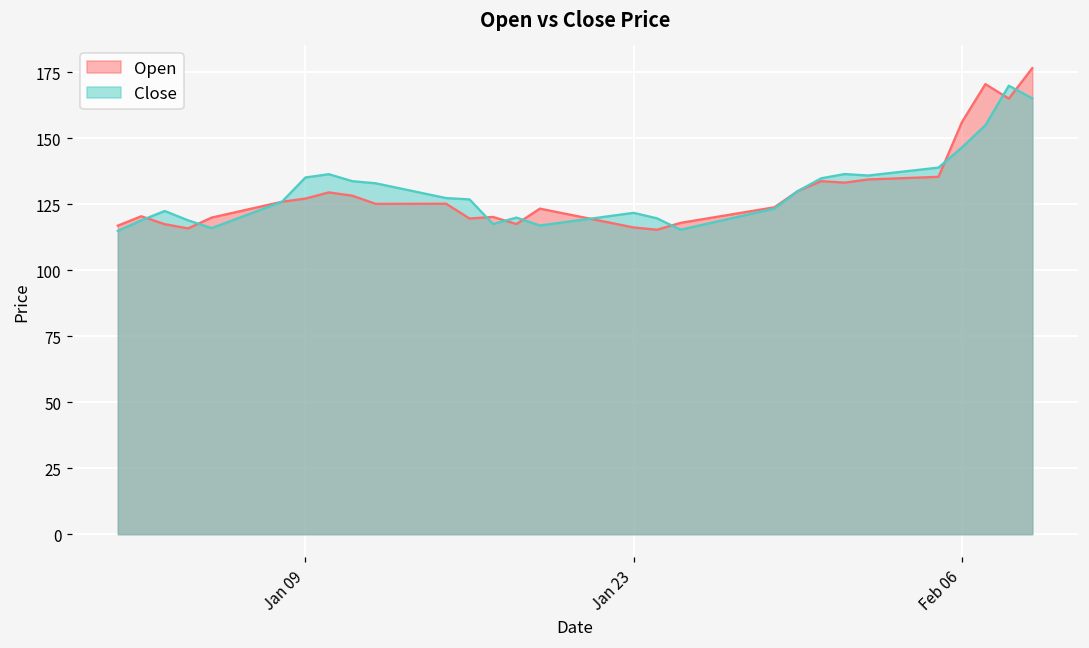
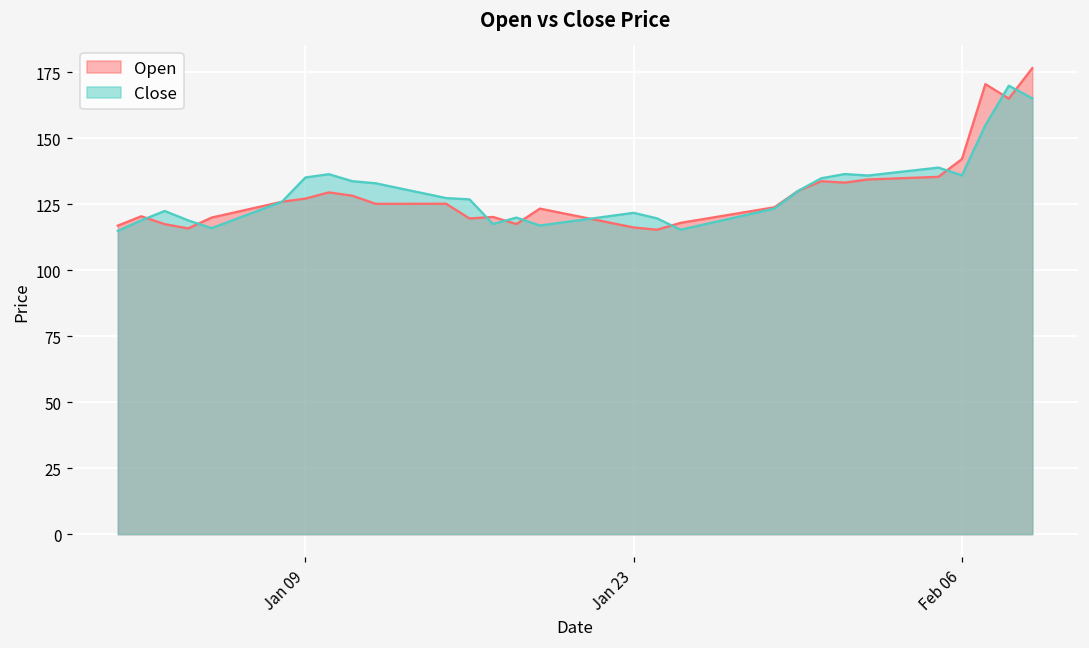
  {
    "Open": {
      "Jan 09": 127,
      "Jan 23": 116,
-     "Feb 06": 156
+     "Feb 06": 142
    },
    "Close": {
      "Jan 09": 135,
      "Jan 23": 122,
-     "Feb 06": 147
+     "Feb 06": 136
    }
  }
